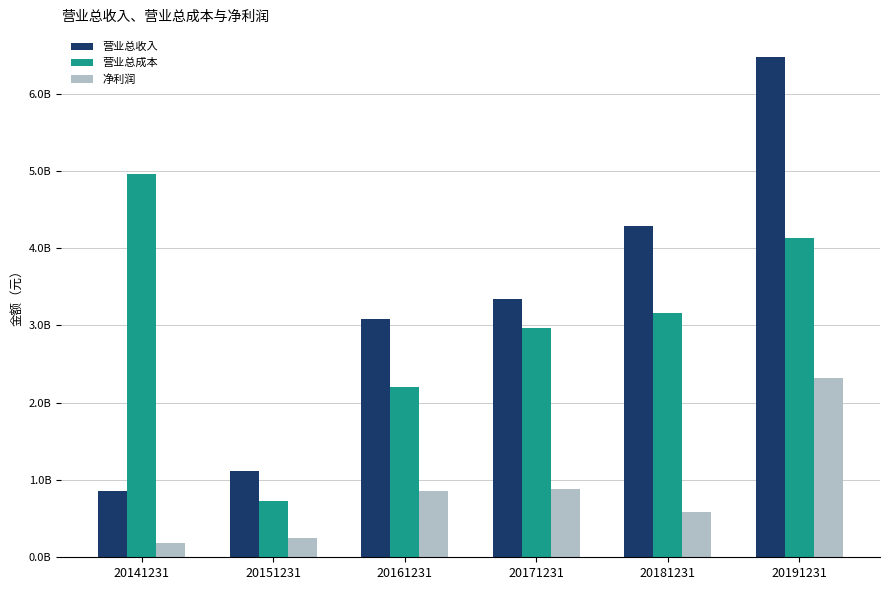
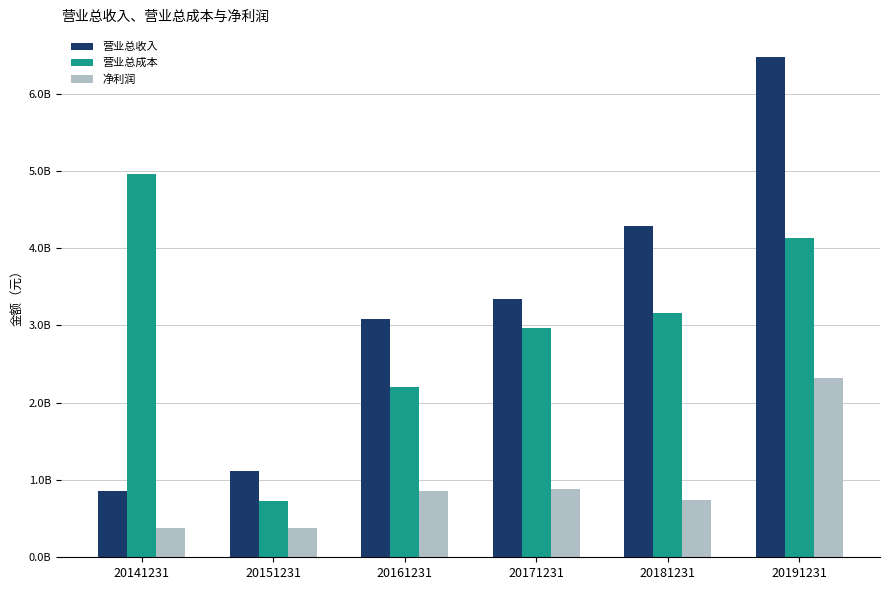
  {
    "营业总收入": {
      "20141231": 900000000,
      "20151231": 1100000000,
      "20161231": 3100000000,
      "20171231": 3300000000,
      "20181231": 4300000000,
      "20191231": 6500000000
    },
    "营业总成本": {
      "20141231": 5000000000,
      "20151231": 700000000,
      "20161231": 2200000000,
      "20171231": 3000000000,
      "20181231": 3200000000,
      "20191231": 4100000000
    },
    "净利润": {
-     "20141231": 200000000,
-     "20151231": 300000000,
+     "20141231": 400000000,
+     "20151231": 400000000,
      "20161231": 900000000,
      "20171231": 900000000,
-     "20181231": 600000000,
+     "20181231": 700000000,
      "20191231": 2300000000
    }
  }
